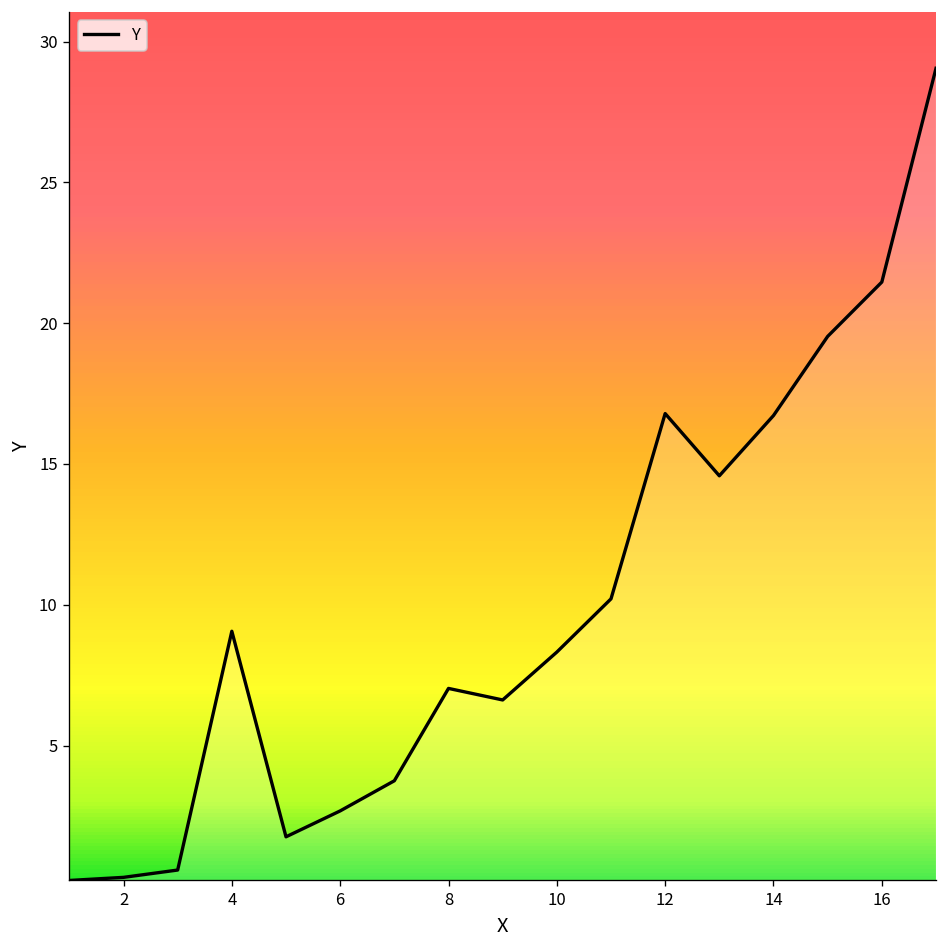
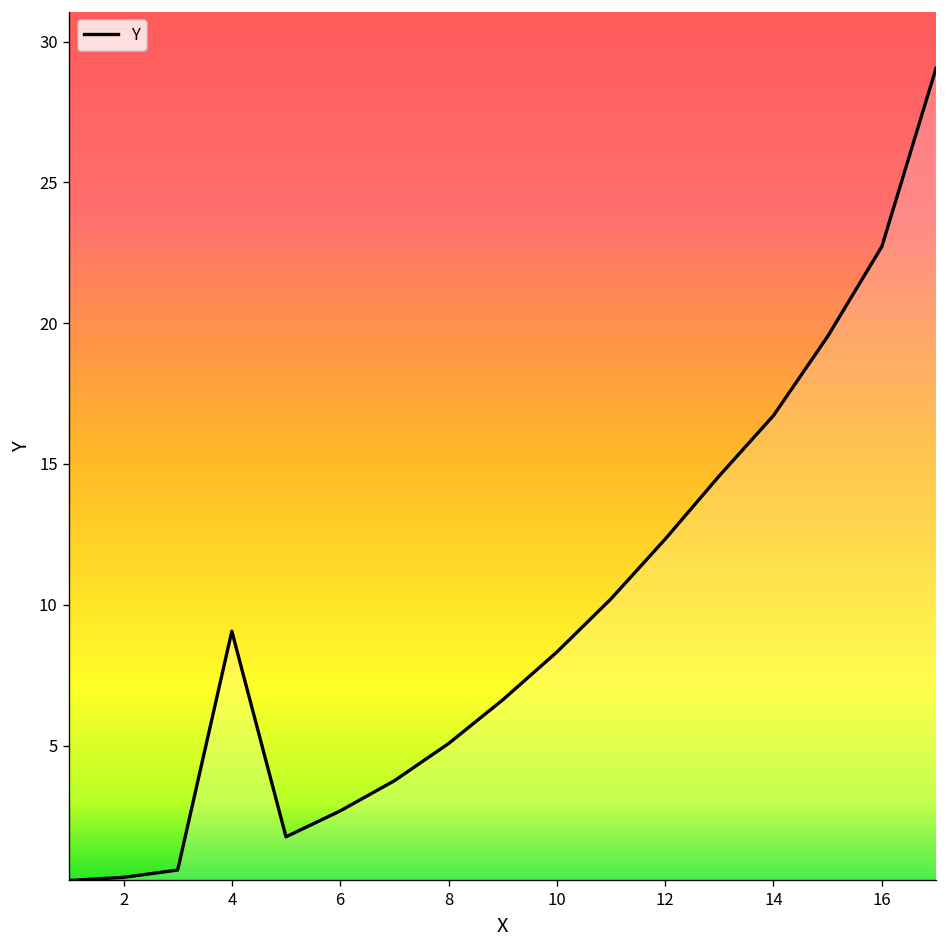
  {
    "2": 0.3,
    "4": 9.1,
    "6": 2.7,
-   "8": 7.0,
+   "8": 5.1,
    "10": 8.3,
-   "12": 16.8,
+   "12": 12.3,
    "14": 16.7,
-   "16": 21.5
+   "16": 22.7
  }
